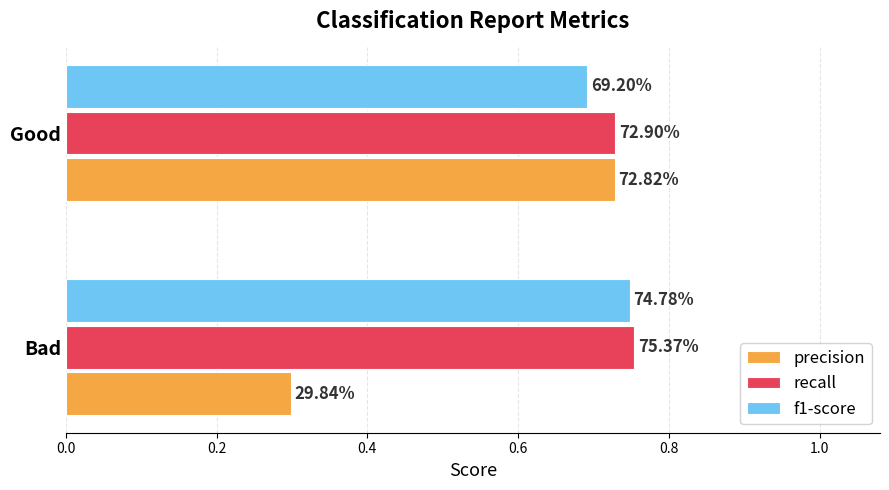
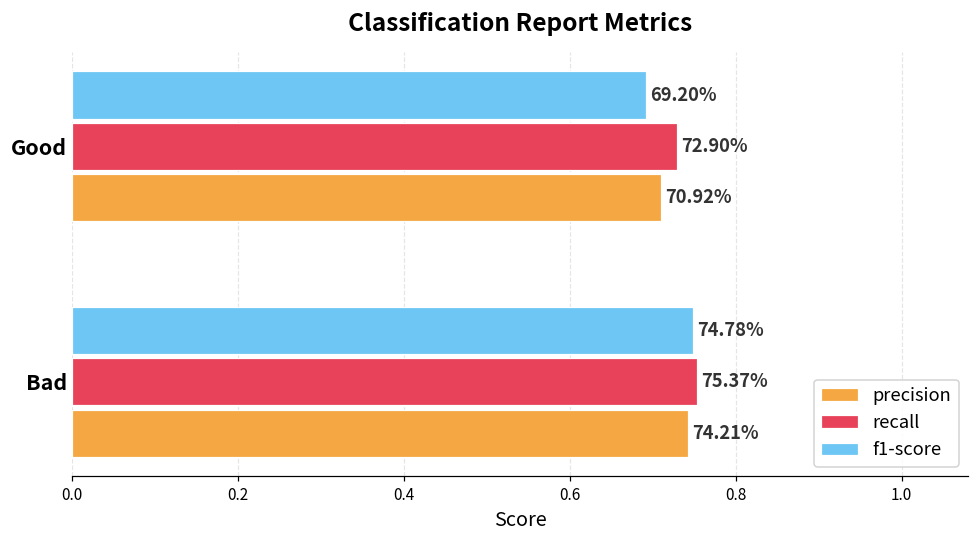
  {
    "precision": {
-     "Good": "72.82%",
-     "Bad": "29.84%"
+     "Good": "70.92%",
+     "Bad": "74.21%"
    },
    "recall": {
      "Good": "72.90%",
      "Bad": "75.37%"
    },
    "f1-score": {
      "Good": "69.20%",
      "Bad": "74.78%"
    }
  }
